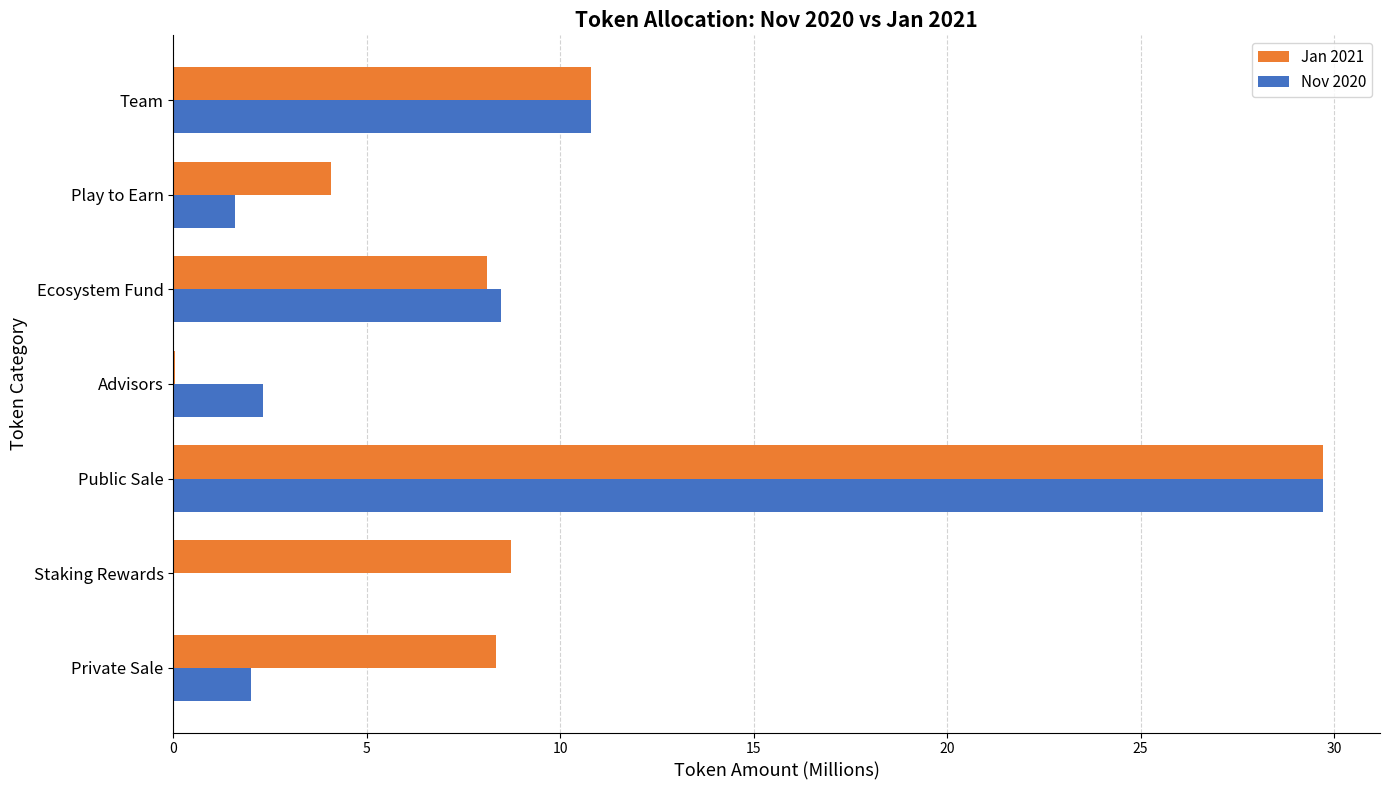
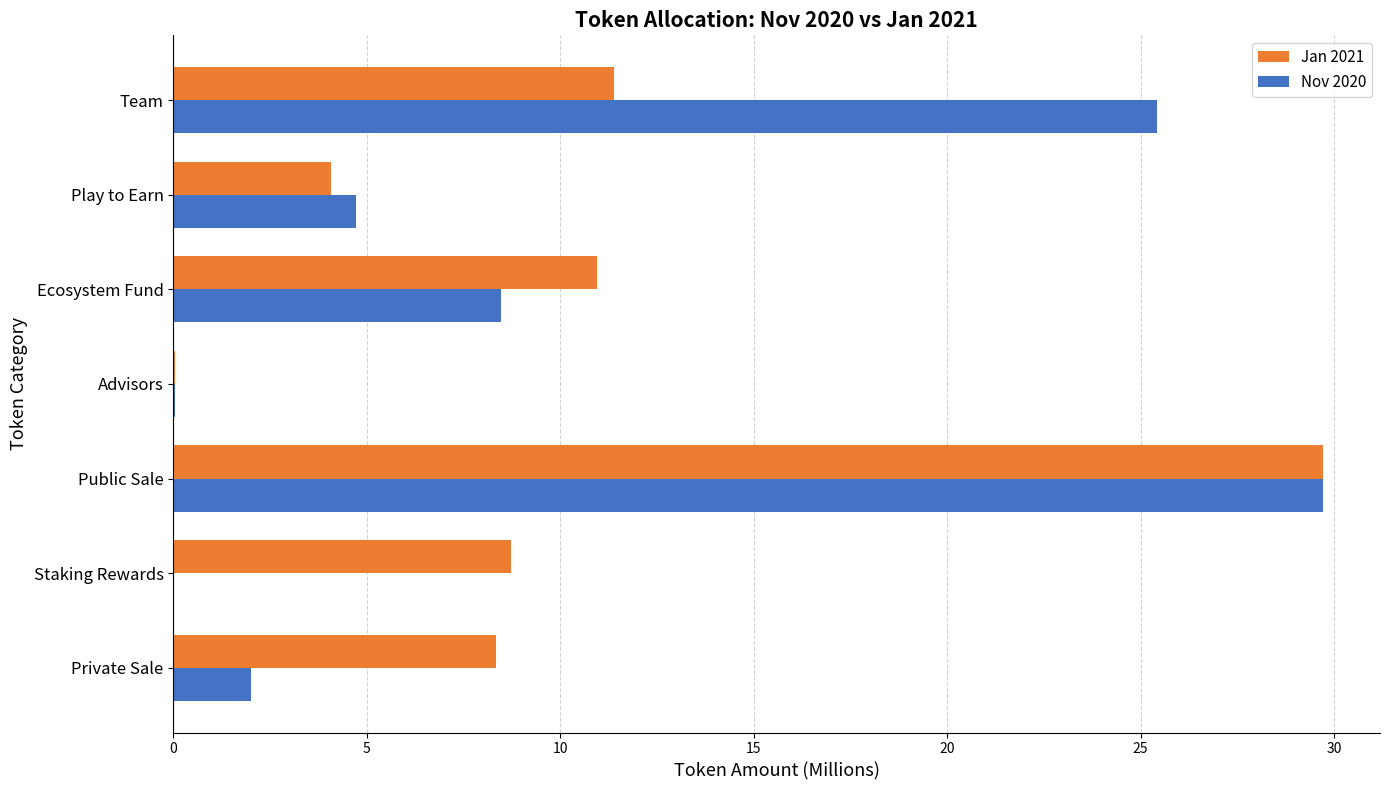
  {
    "Jan 2021": {
-     "Team": 10.8,
+     "Team": 11.4,
      "Play to Earn": 4.1,
-     "Ecosystem Fund": 8.1,
+     "Ecosystem Fund": 10.9,
      "Public Sale": 29.7,
      "Staking Rewards": 8.7,
      "Private Sale": 8.3
    },
    "Nov 2020": {
-     "Team": 10.8,
-     "Play to Earn": 1.6,
+     "Team": 25.4,
+     "Play to Earn": 4.7,
      "Ecosystem Fund": 8.5,
-     "Advisors": 2.3,
+     "Advisors": 0.0,
      "Public Sale": 29.7,
      "Staking Rewards": 0.0,
      "Private Sale": 2.0
    }
  }
